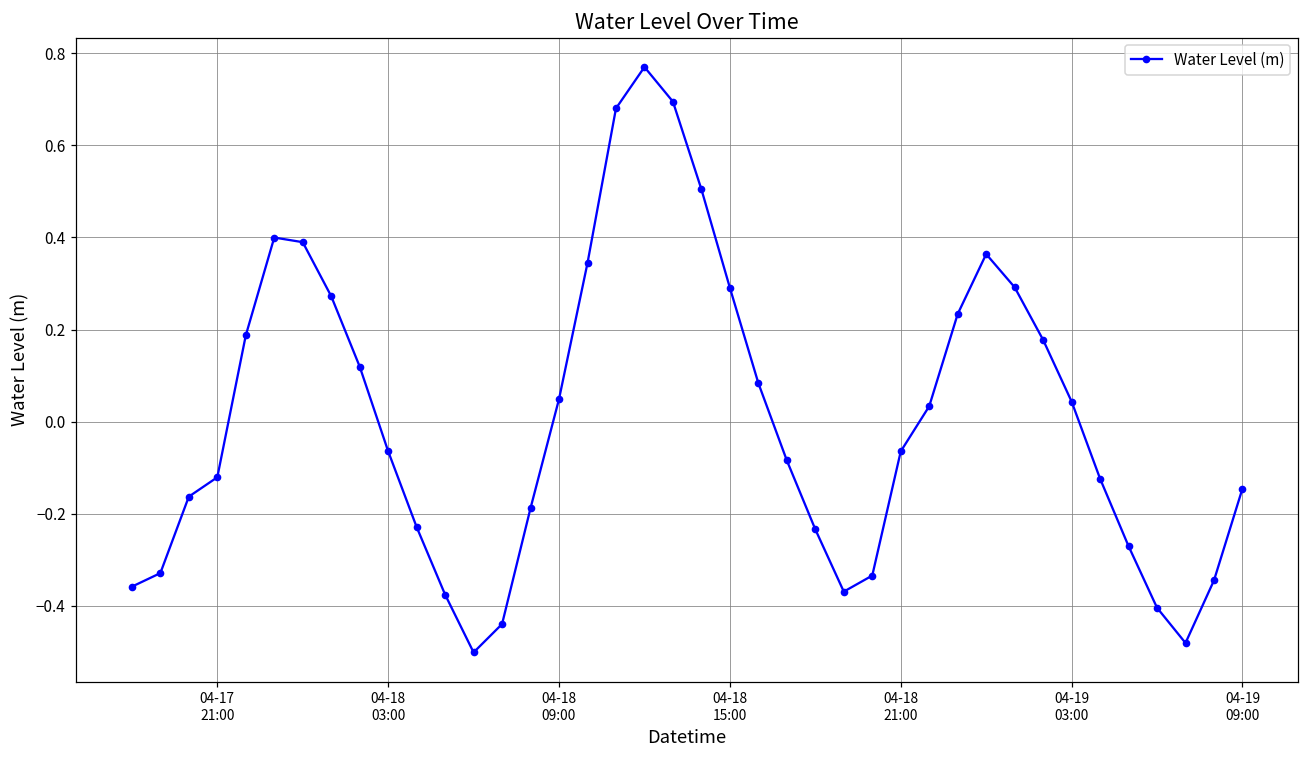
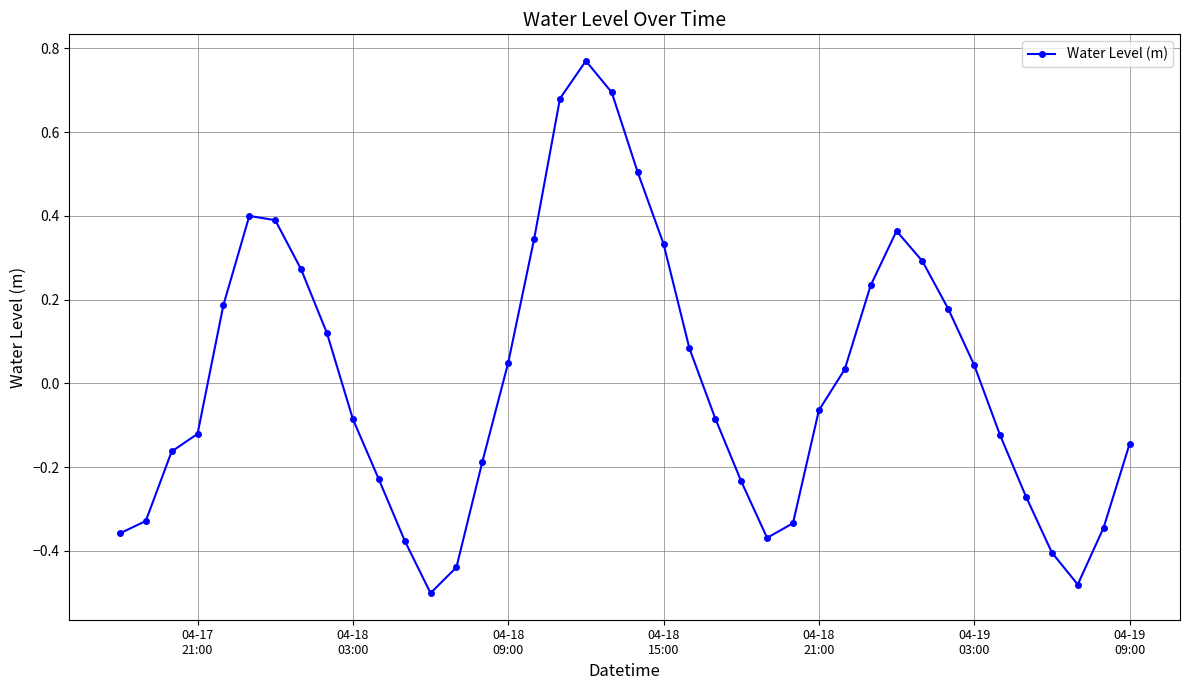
  {
    "04-17 21:00": -0.12,
-   "04-18 03:00": -0.06,
+   "04-18 03:00": -0.09,
    "04-18 09:00": 0.05,
-   "04-18 15:00": 0.29,
+   "04-18 15:00": 0.33,
    "04-18 21:00": -0.06,
    "04-19 03:00": 0.04,
    "04-19 09:00": -0.15
  }
